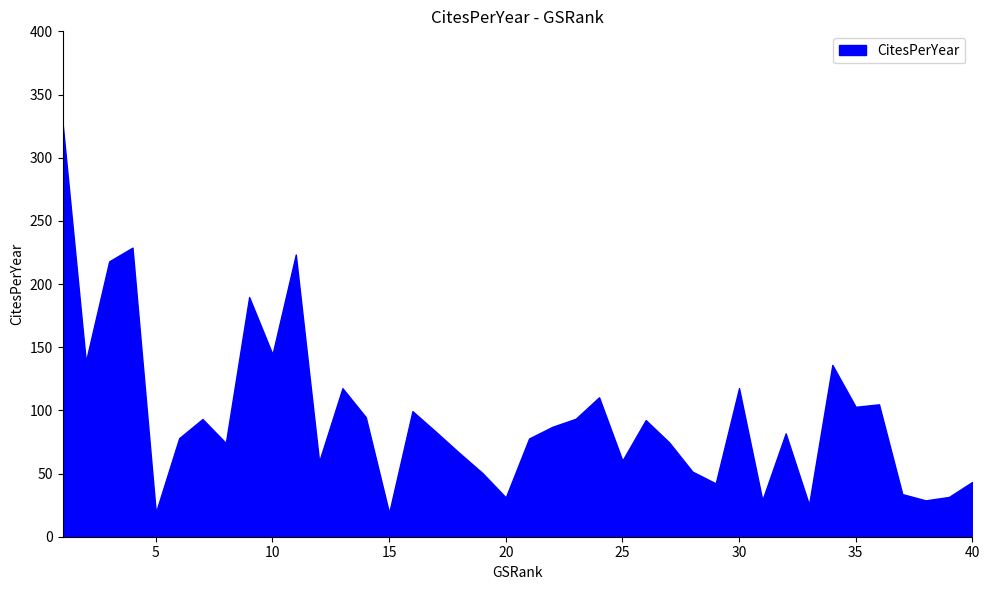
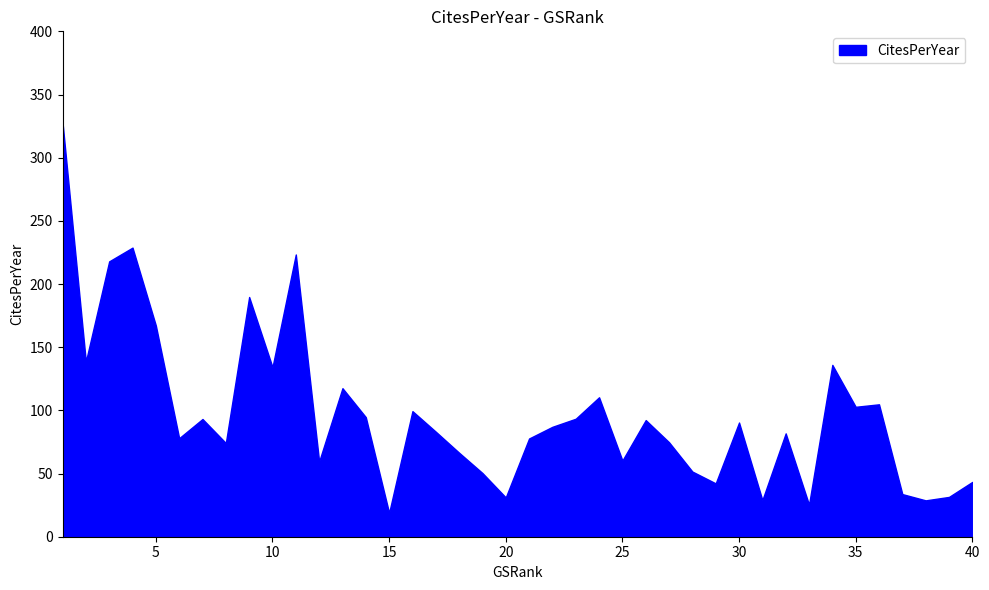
  {
-   "5": 19,
-   "10": 144,
+   "5": 167,
+   "10": 134,
    "15": 19,
    "20": 31,
    "25": 60,
-   "30": 118,
+   "30": 90,
    "35": 103,
    "40": 43
  }
